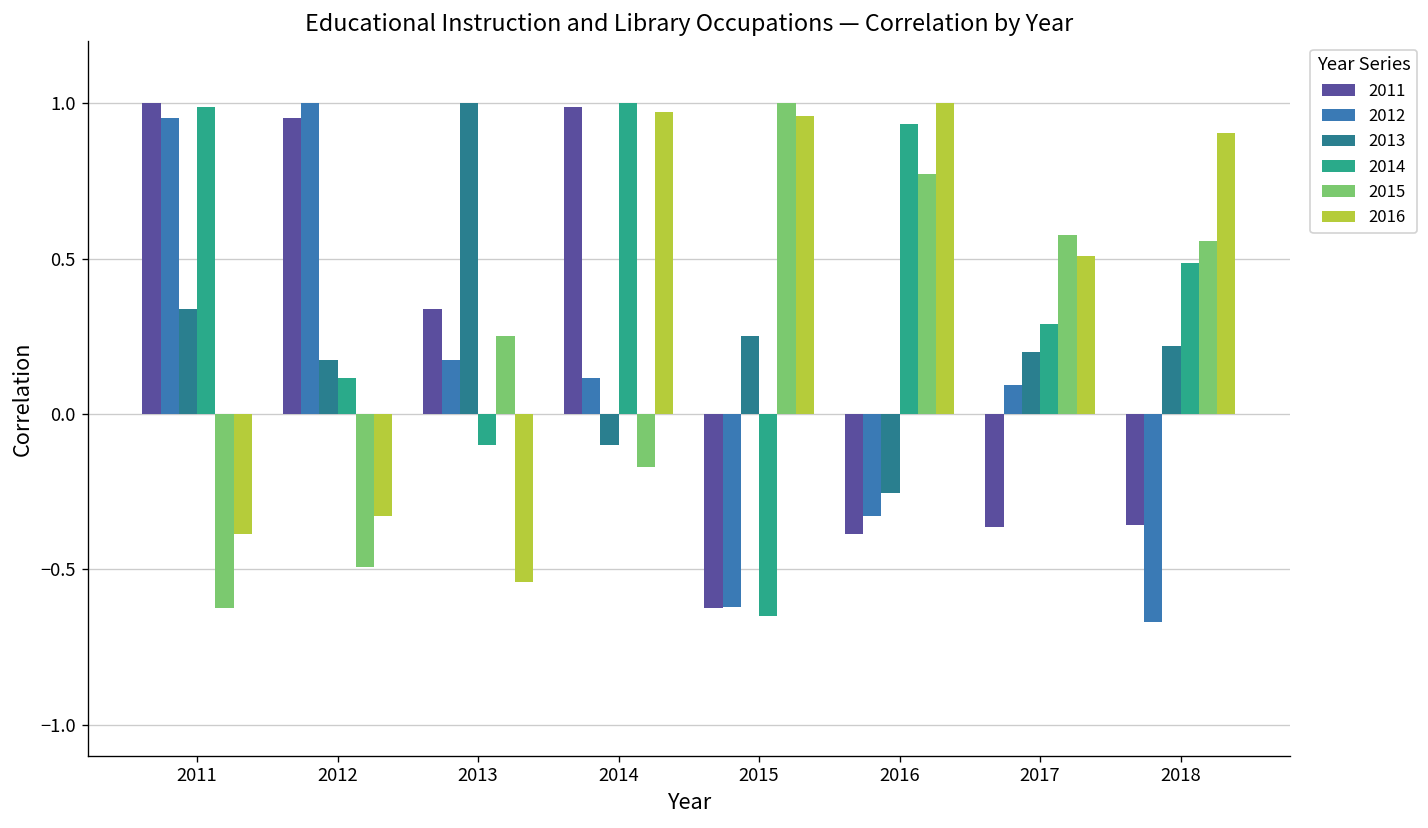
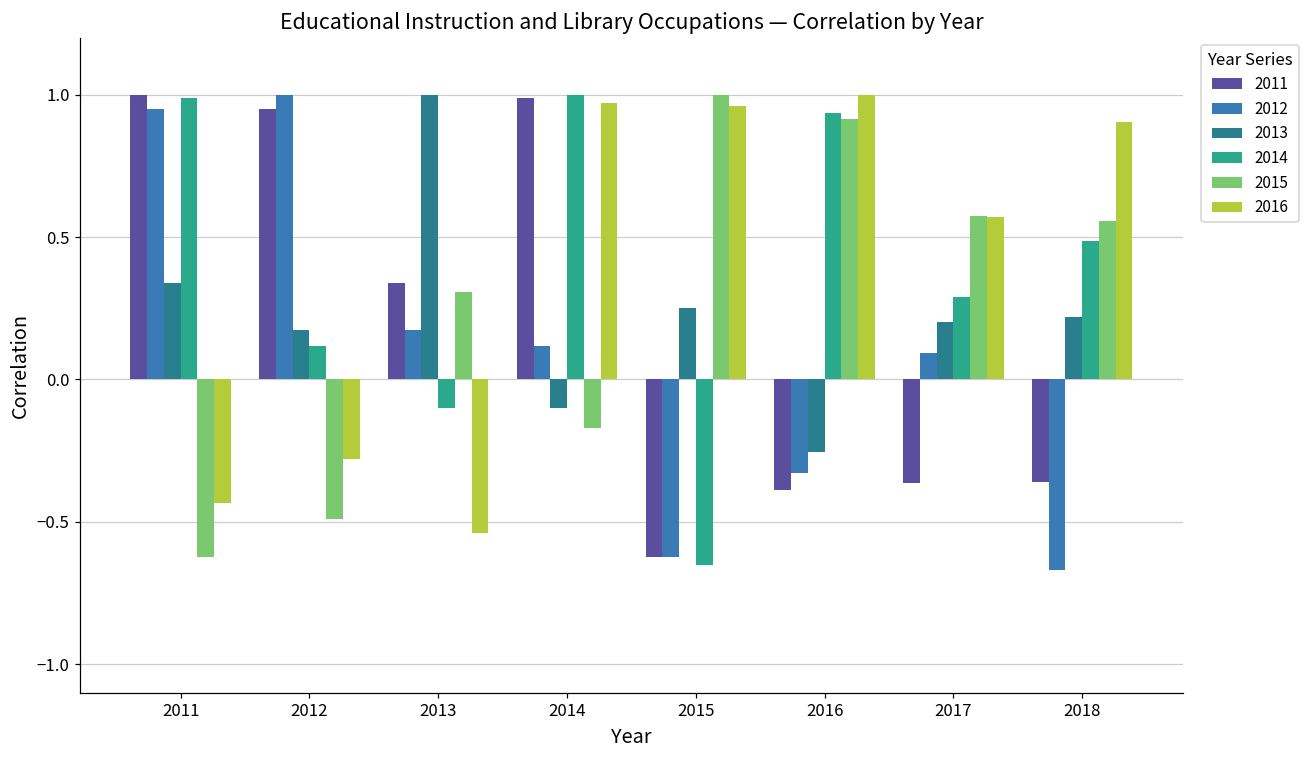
  {
    "2015": {
      "2011": -0.62,
      "2012": -0.49,
-     "2013": 0.25,
+     "2013": 0.31,
      "2014": -0.17,
      "2015": 1.00,
-     "2016": 0.77,
+     "2016": 0.91,
      "2017": 0.57,
      "2018": 0.56
    },
    "2016": {
-     "2011": -0.39,
-     "2012": -0.33,
+     "2011": -0.43,
+     "2012": -0.28,
      "2013": -0.54,
      "2014": 0.97,
      "2015": 0.96,
      "2016": 1.00,
-     "2017": 0.51,
+     "2017": 0.57,
      "2018": 0.90
    }
  }
